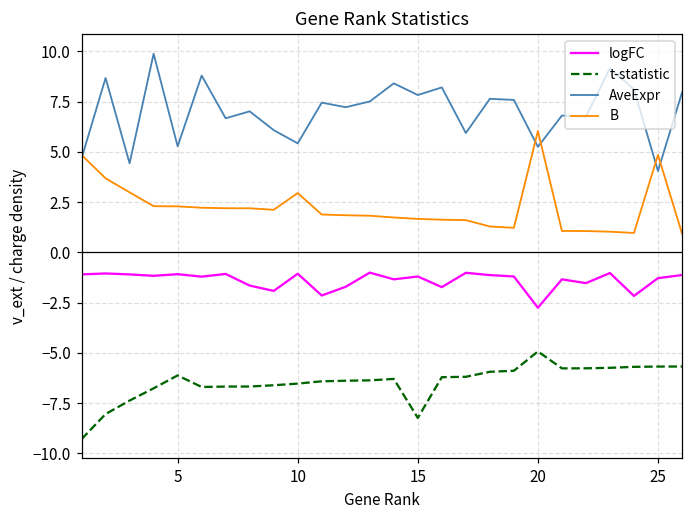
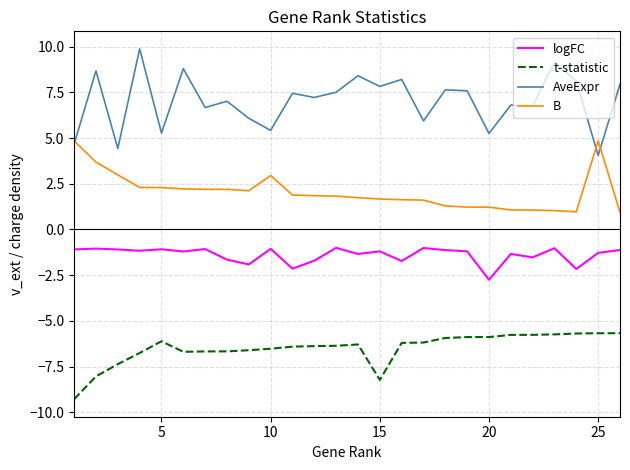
  {
    "logFC": {
      "5": -1.1,
      "10": -1.1,
      "15": -1.2,
      "20": -2.8,
      "25": -1.3
    },
    "t-statistic": {
      "5": -6.1,
      "10": -6.5,
      "15": -8.2,
-     "20": -4.9,
+     "20": -5.9,
      "25": -5.7
    },
    "AveExpr": {
      "5": 5.3,
      "10": 5.4,
      "15": 7.8,
      "20": 5.3,
      "25": 4.0
    },
    "B": {
      "5": 2.3,
      "10": 3.0,
      "15": 1.7,
-     "20": 6.0,
+     "20": 1.2,
      "25": 4.9
    }
  }
